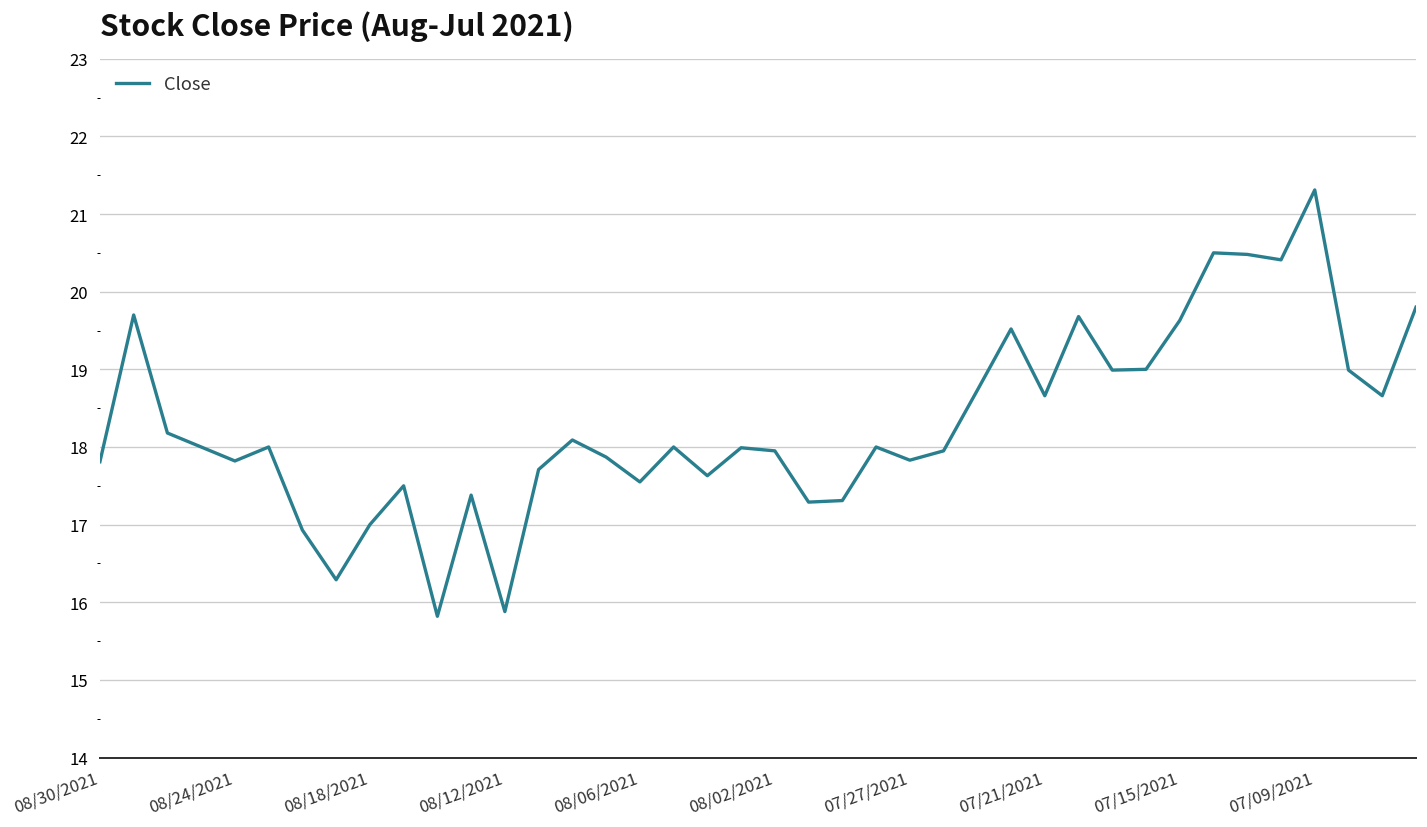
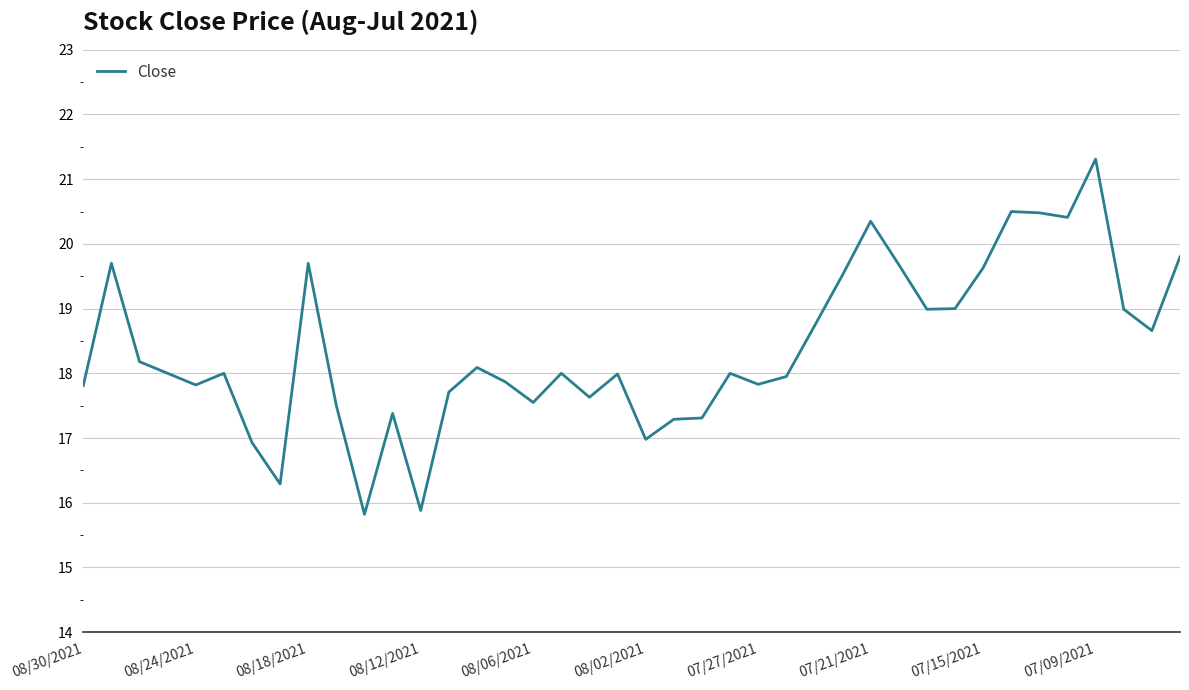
  {
    "08/30/2021": 17.8,
    "08/24/2021": 17.8,
-   "08/18/2021": 17.0,
+   "08/18/2021": 19.7,
    "08/12/2021": 15.9,
    "08/06/2021": 17.6,
-   "08/02/2021": 18.0,
+   "08/02/2021": 17.0,
    "07/27/2021": 17.8,
-   "07/21/2021": 18.7,
+   "07/21/2021": 20.4,
    "07/15/2021": 19.6,
    "07/09/2021": 21.3
  }
